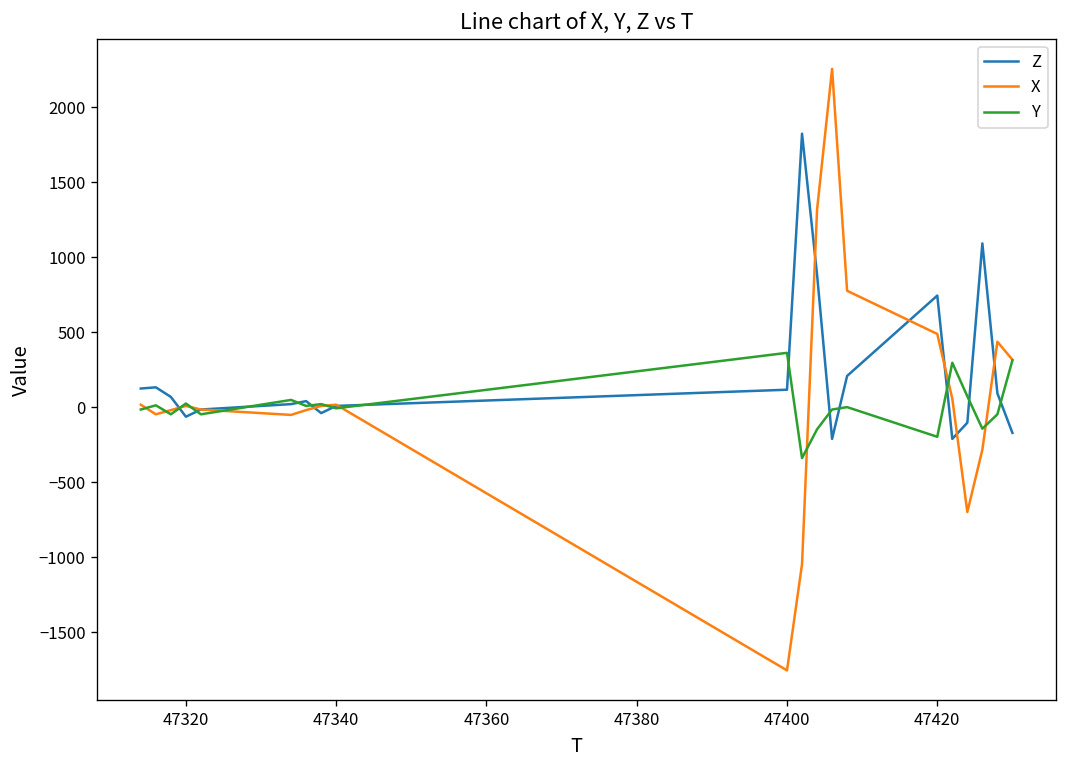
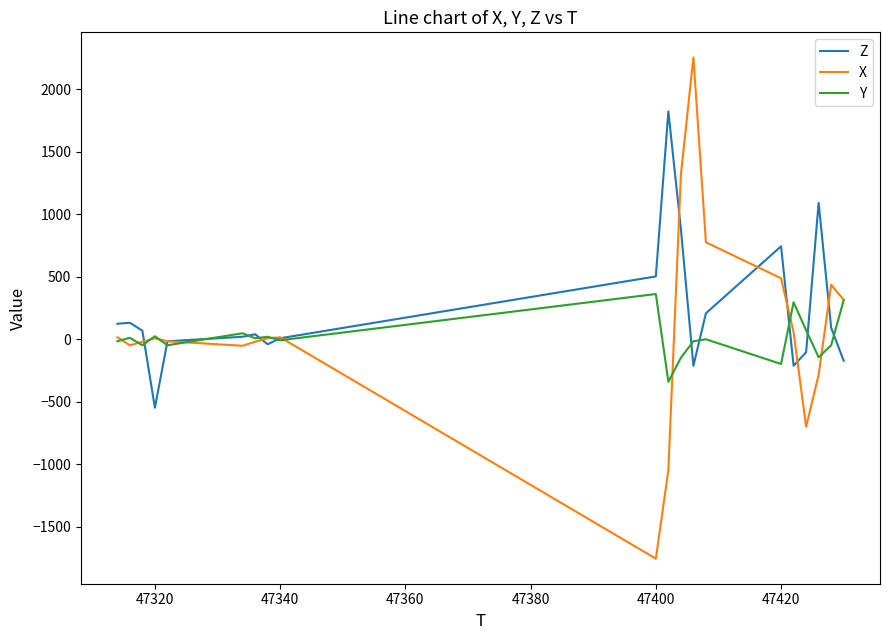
  {
    "Z": {
-     "47320": -60,
-     "47400": 120,
+     "47320": -550,
+     "47400": 500,
      "47420": 740
    },
    "X": {
      "47400": -1760,
      "47420": 490
    },
    "Y": {
      "47400": 360,
      "47420": -200
    }
  }
